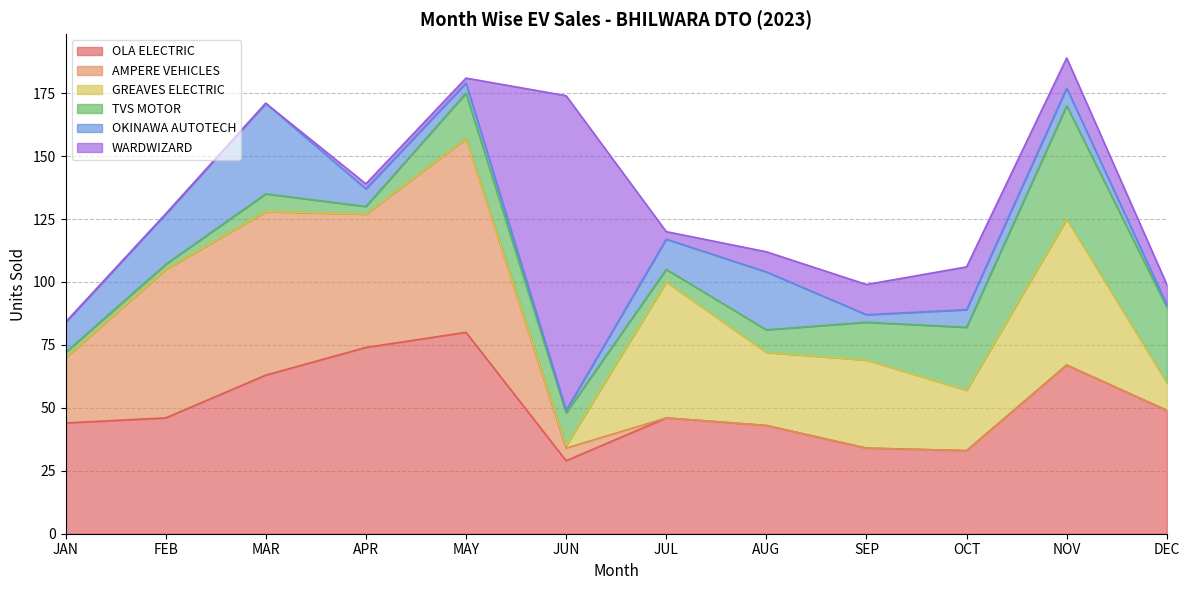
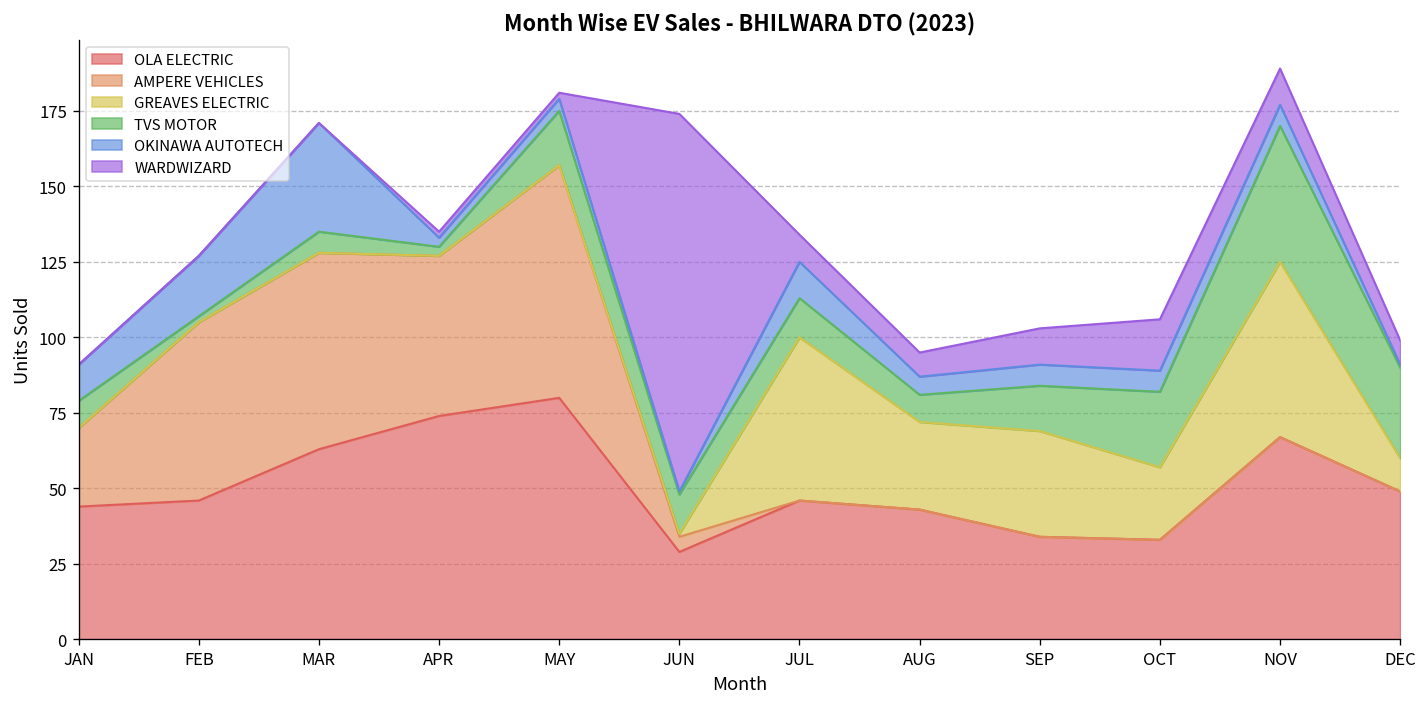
  {
    "TVS MOTOR": {
-     "JAN": 2,
+     "JAN": 9,
      "FEB": 2,
      "MAR": 7,
      "APR": 3,
      "MAY": 18,
-     "JUL": 5,
+     "JUL": 13,
      "AUG": 9,
      "SEP": 15,
      "OCT": 25,
      "NOV": 45,
      "DEC": 30
    },
    "OKINAWA AUTOTECH": {
-     "APR": 7,
+     "APR": 3,
      "MAY": 4,
      "JUL": 12,
-     "AUG": 23,
-     "SEP": 3,
+     "AUG": 6,
+     "SEP": 7,
      "OCT": 7,
      "NOV": 7,
      "DEC": 1
    },
    "WARDWIZARD": {
      "APR": 2,
      "MAY": 2,
      "JUN": 125,
-     "JUL": 3,
+     "JUL": 9,
      "AUG": 8,
      "SEP": 12,
      "OCT": 17,
      "NOV": 12,
      "DEC": 8
    }
  }
